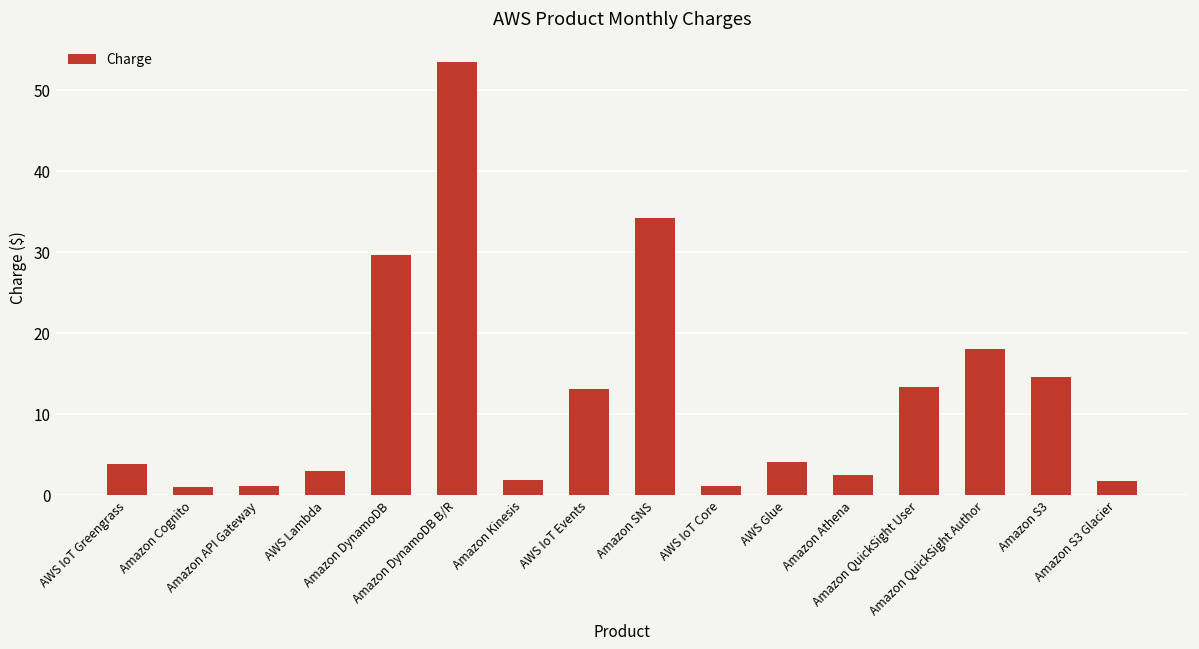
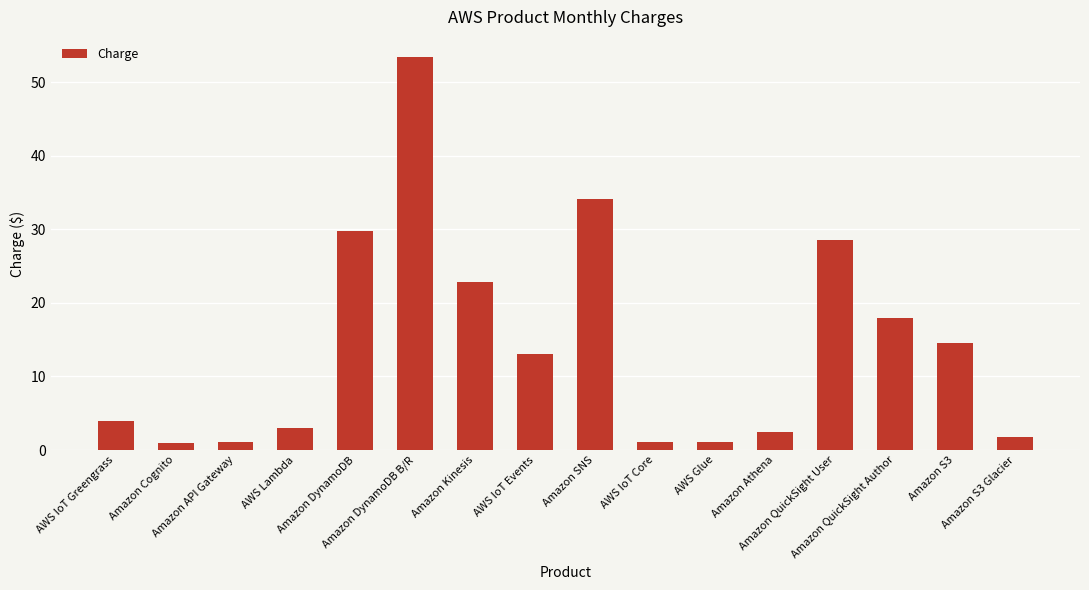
  {
    "AWS IoT Greengrass": 4,
    "Amazon Cognito": 1,
    "Amazon API Gateway": 1,
    "AWS Lambda": 3,
    "Amazon DynamoDB": 30,
    "Amazon DynamoDB B/R": 53,
-   "Amazon Kinesis": 2,
+   "Amazon Kinesis": 23,
    "AWS IoT Events": 13,
    "Amazon SNS": 34,
    "AWS IoT Core": 1,
-   "AWS Glue": 4,
+   "AWS Glue": 1,
    "Amazon Athena": 2,
-   "Amazon QuickSight User": 13,
+   "Amazon QuickSight User": 29,
    "Amazon QuickSight Author": 18,
    "Amazon S3": 15,
    "Amazon S3 Glacier": 2
  }
